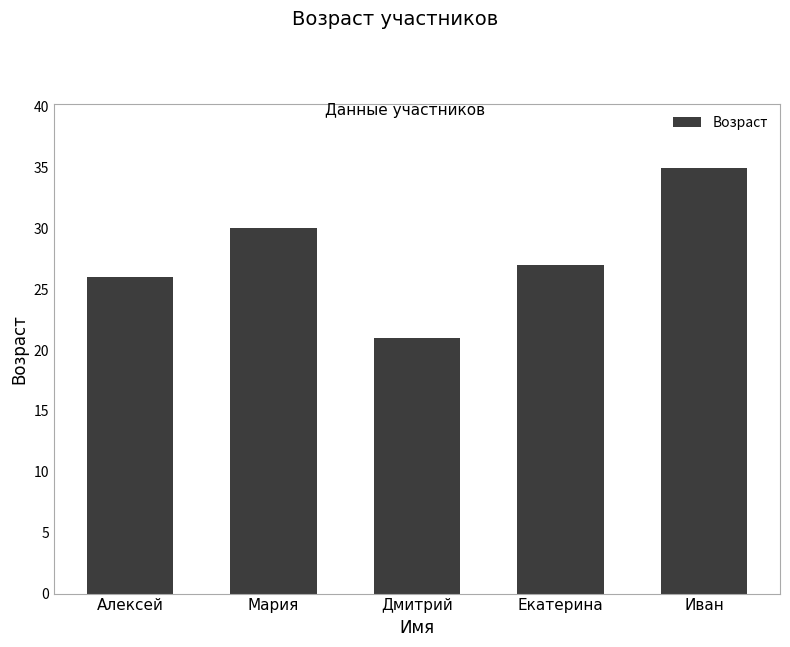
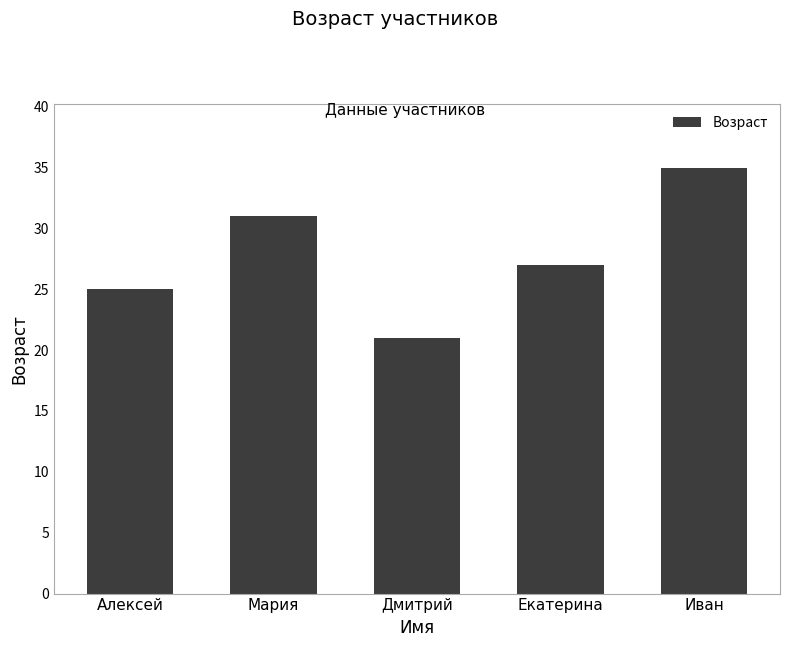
  {
-   "Алексей": 26,
-   "Мария": 30,
+   "Алексей": 25,
+   "Мария": 31,
    "Дмитрий": 21,
    "Екатерина": 27,
    "Иван": 35
  }
